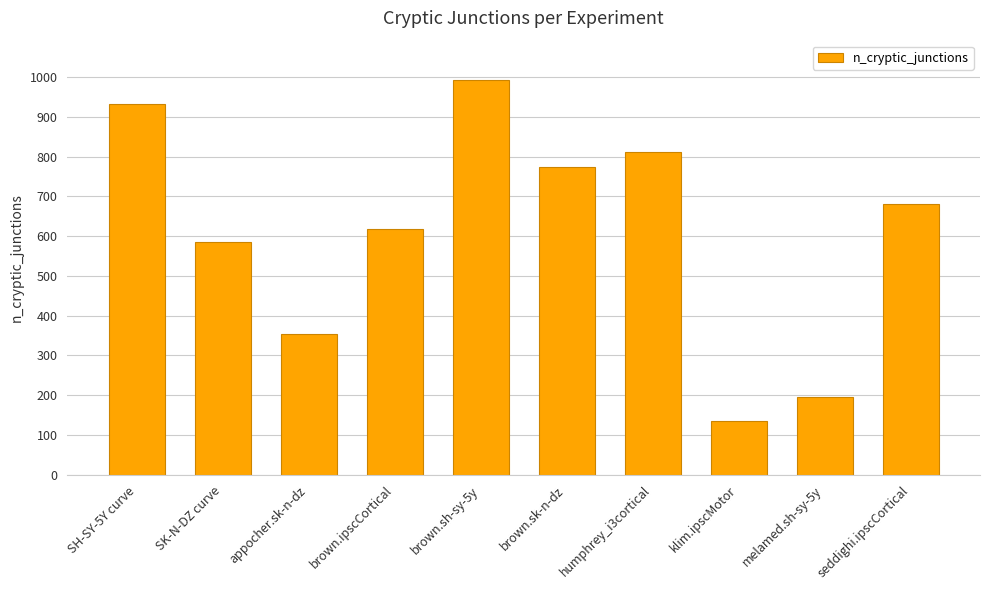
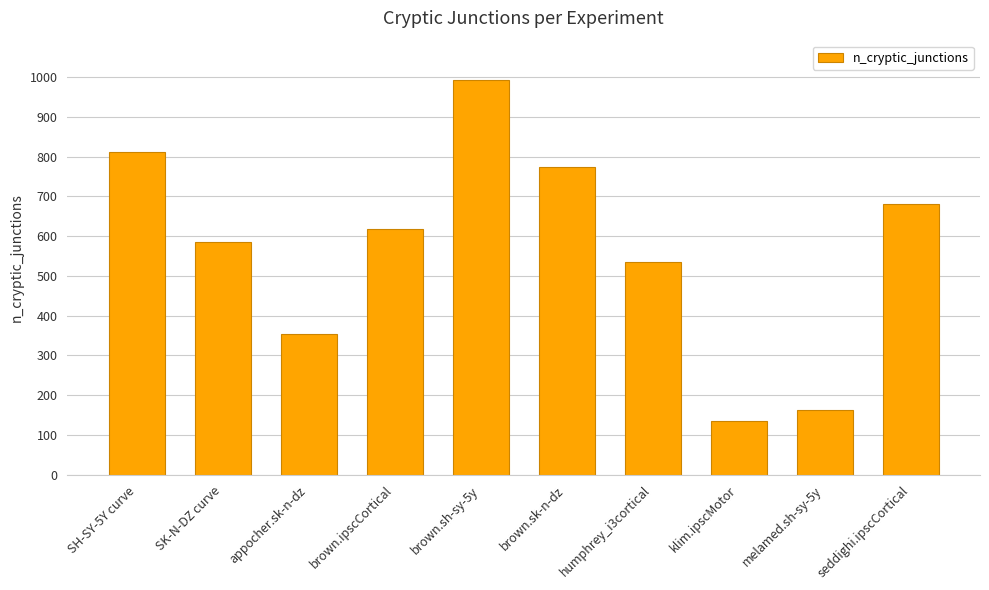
  {
-   "SH-SY-5Y curve": 930,
+   "SH-SY-5Y curve": 810,
    "SK-N-DZ curve": 590,
    "appocher.sk-n-dz": 350,
    "brown.ipscCortical": 620,
    "brown.sh-sy-5y": 990,
    "brown.sk-n-dz": 770,
-   "humphrey_i3cortical": 810,
+   "humphrey_i3cortical": 540,
    "klim.ipscMotor": 140,
-   "melamed.sh-sy-5y": 200,
+   "melamed.sh-sy-5y": 160,
    "seddighi.ipscCortical": 680
  }
